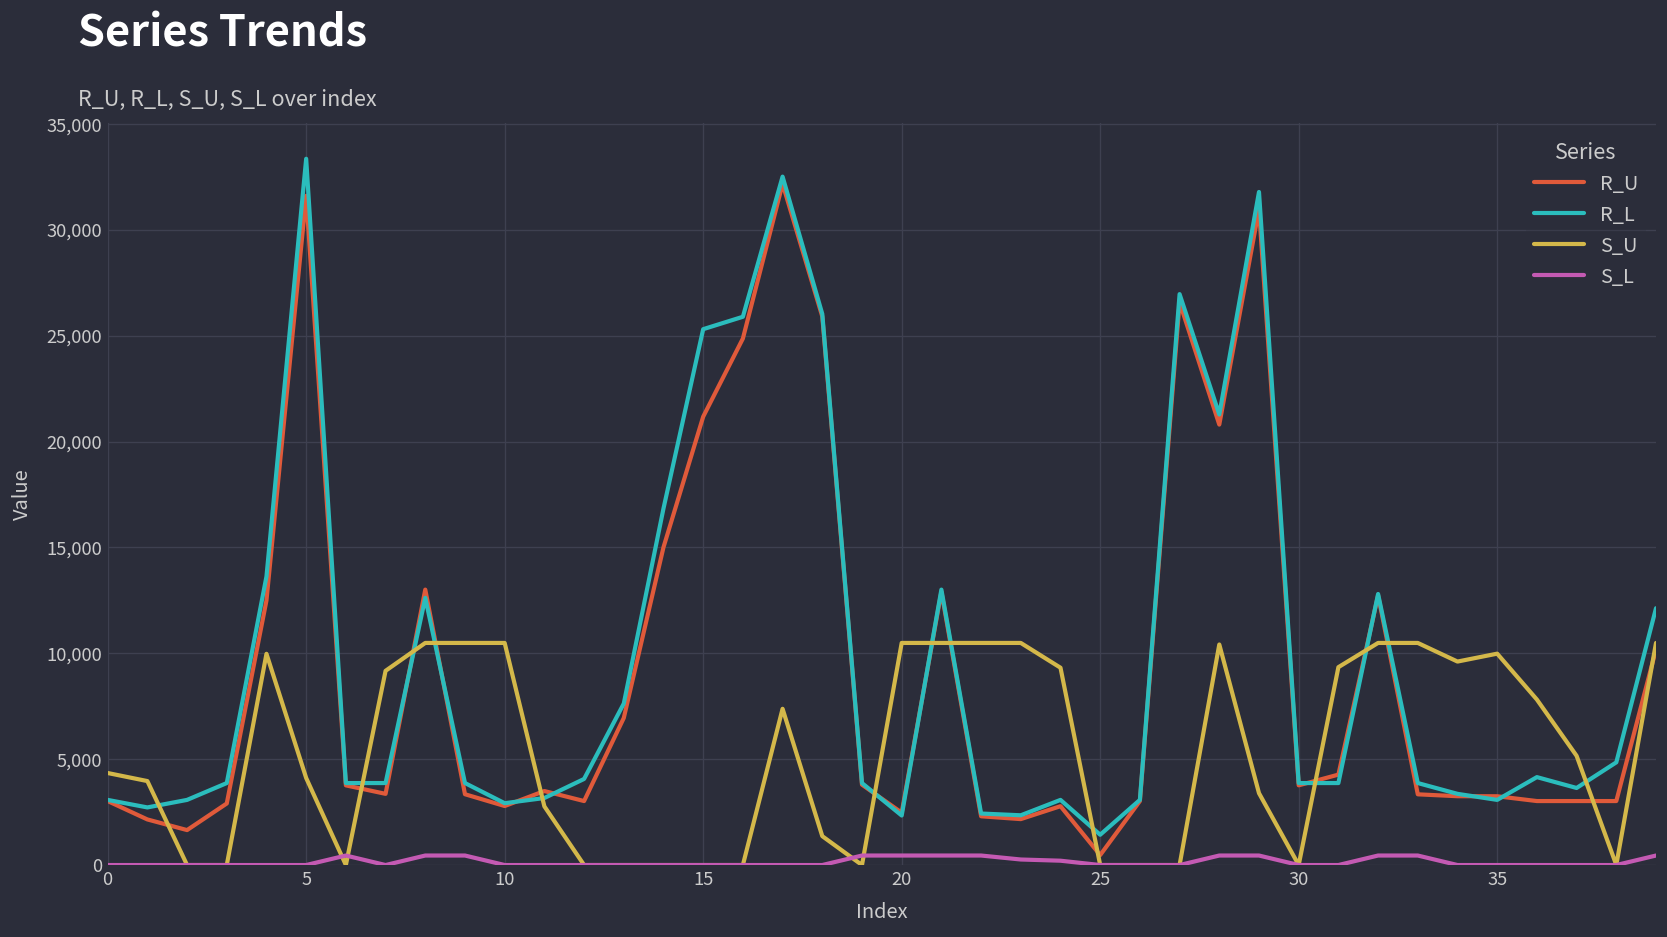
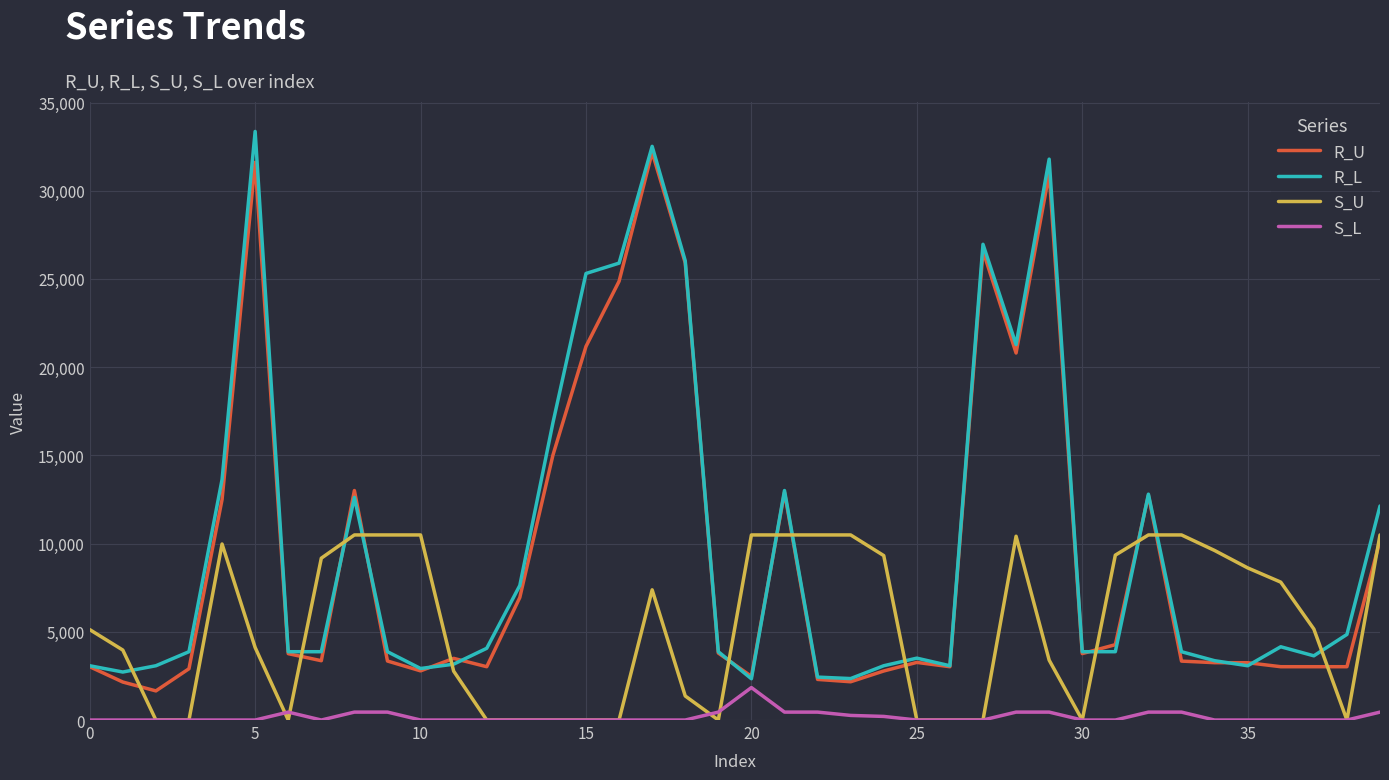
  {
    "R_U": {
      "5": "31,600",
      "15": "21,200",
-     "25": "500",
+     "25": "3,300",
      "35": "3,200"
    },
    "R_L": {
      "5": "33,400",
      "15": "25,300",
-     "25": "1,400",
+     "25": "3,500",
      "35": "3,100"
    },
    "S_U": {
-     "0": "4,300",
+     "0": "5,100",
      "5": "4,100",
      "10": "10,500",
      "20": "10,500",
-     "35": "10,000"
+     "35": "8,600"
    },
    "S_L": {
      "0": "0",
      "5": "0",
      "10": "0",
-     "20": "400",
+     "20": "1,800",
      "35": "0"
    }
  }
